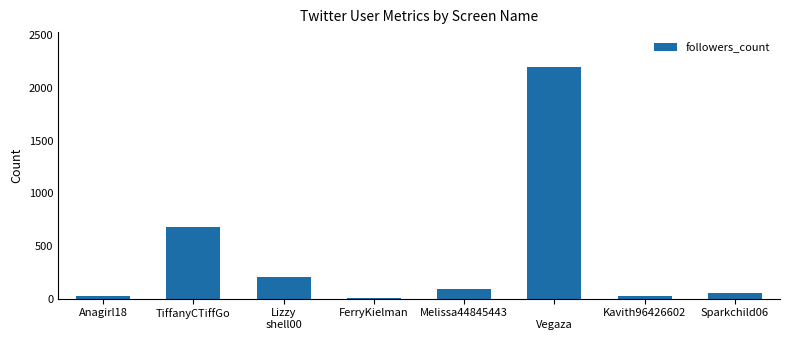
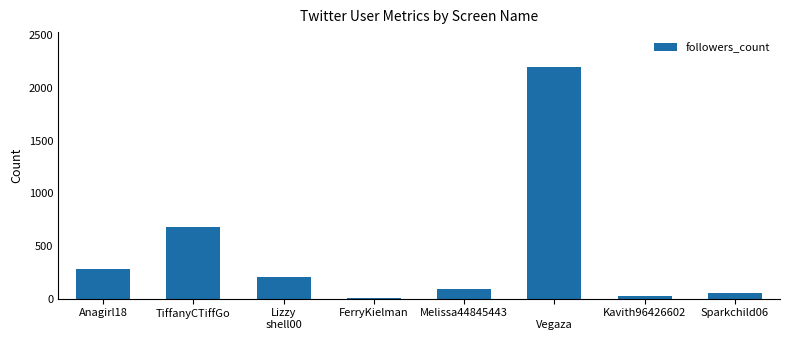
  {
-   "Anagirl18": 20,
+   "Anagirl18": 280,
    "TiffanyCTiffGo": 680,
    "Lizzy shell00": 210,
    "Melissa44845443": 100,
    "Vegaza": 2200,
    "Kavith96426602": 30,
    "Sparkchild06": 60
  }
